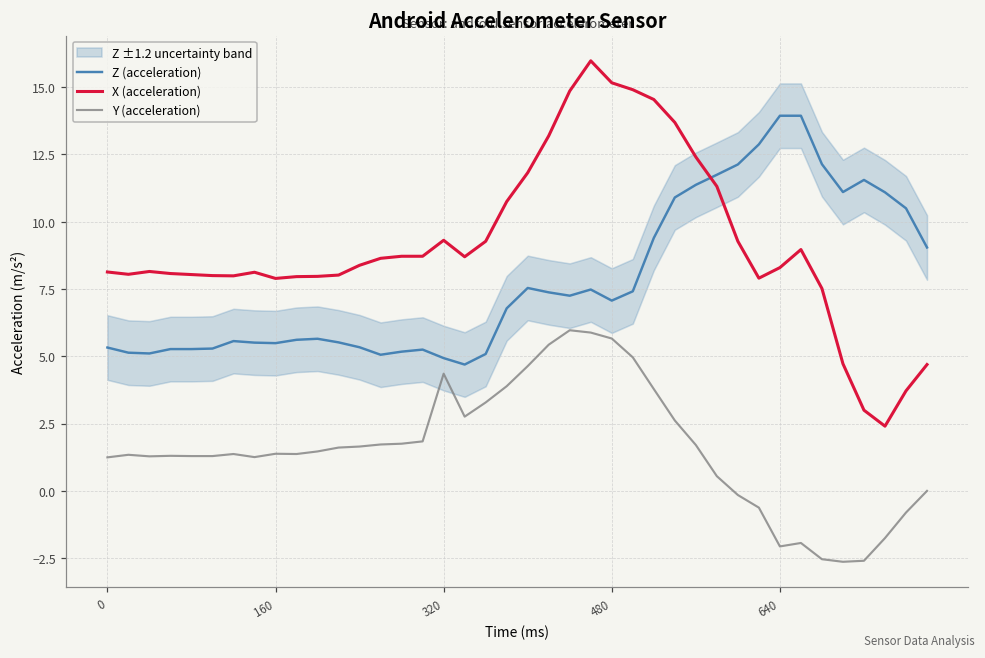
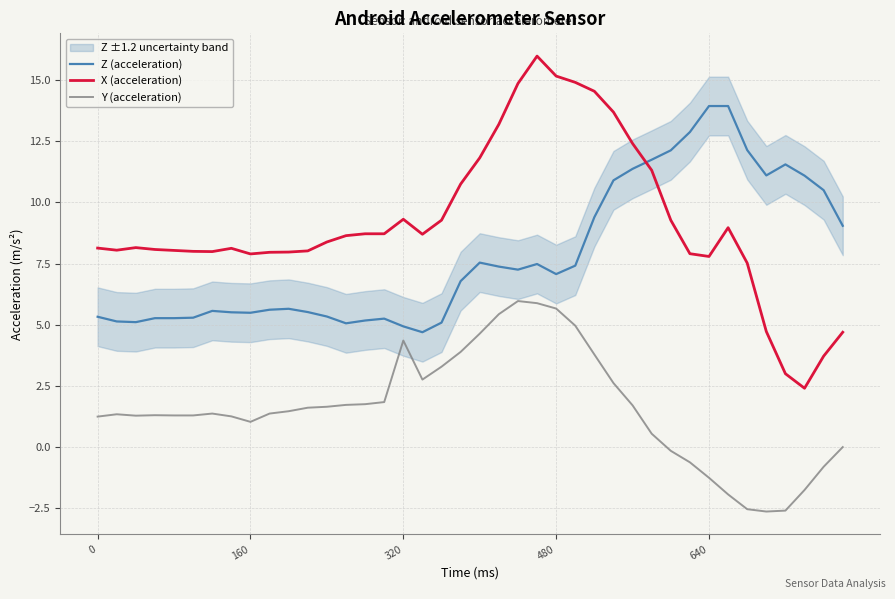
  {
    "X (acceleration)": {
      "0": 8.1,
      "160": 7.9,
      "320": 9.3,
      "480": 15.2,
-     "640": 8.3
+     "640": 7.8
    },
    "Y (acceleration)": {
      "0": 1.2,
-     "160": 1.4,
+     "160": 1.0,
      "320": 4.4,
      "480": 5.7,
-     "640": -2.1
+     "640": -1.3
    }
  }
